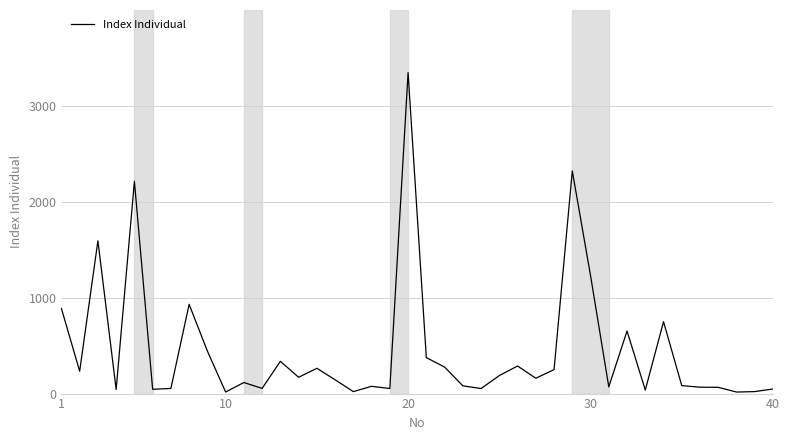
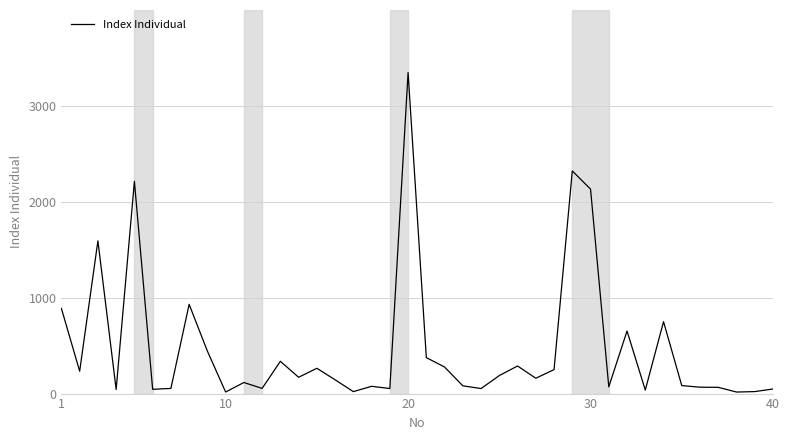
  {
    "1": 900,
    "10": 0,
    "20": 3300,
-   "30": 1200,
+   "30": 2100,
    "40": 0
  }
